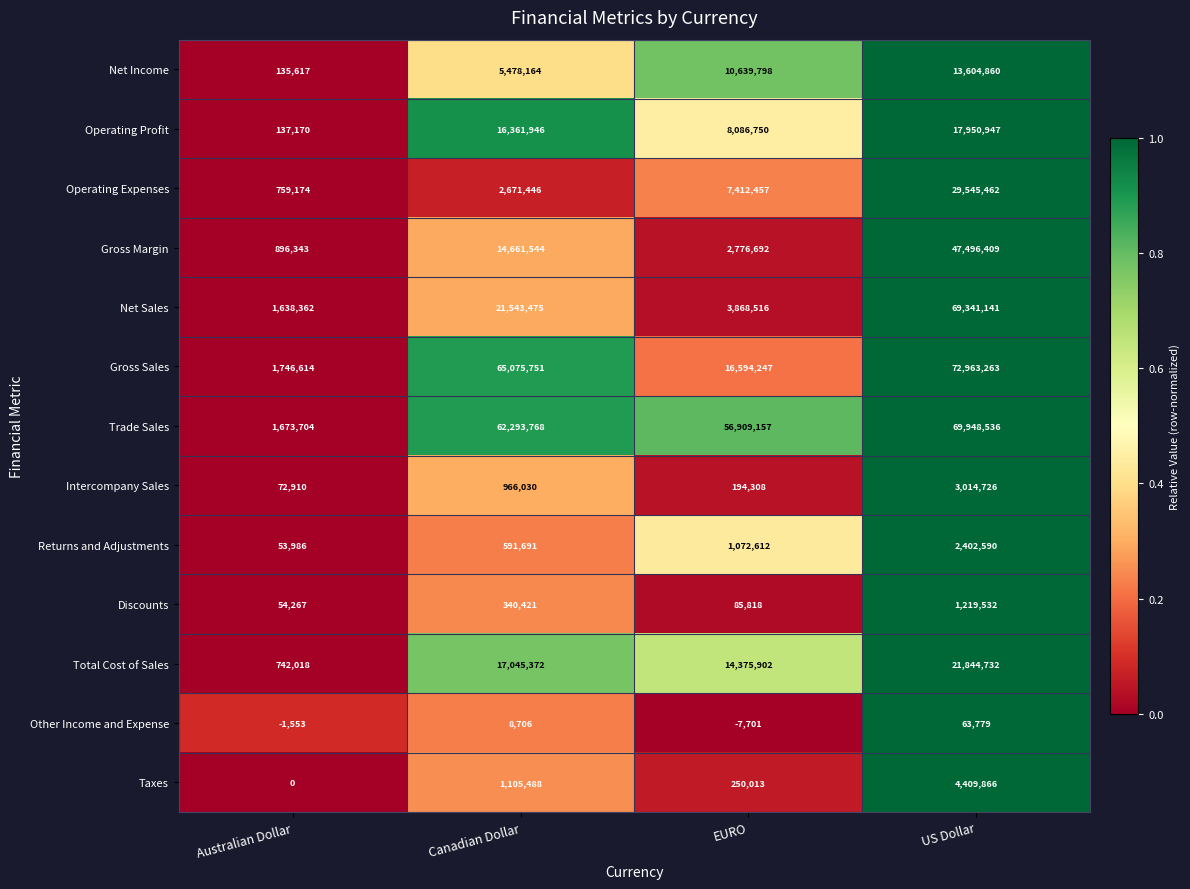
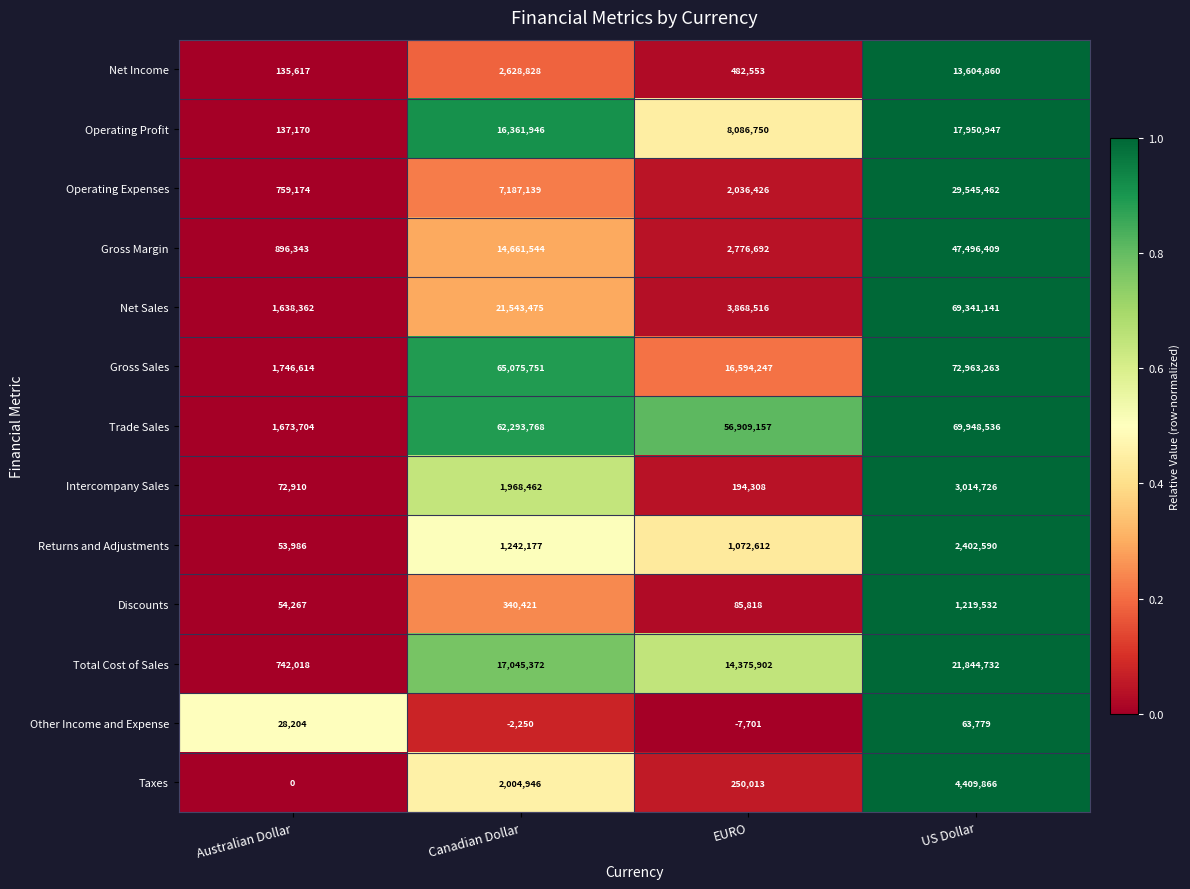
  {
    "Net Income": {
      "Australian Dollar": "135,617",
-     "Canadian Dollar": "5,478,164",
-     "EURO": "10,639,798",
+     "Canadian Dollar": "2,628,828",
+     "EURO": "482,553",
      "US Dollar": "13,604,860"
    },
    "Operating Profit": {
      "Australian Dollar": "137,170",
      "Canadian Dollar": "16,361,946",
      "EURO": "8,086,750",
      "US Dollar": "17,950,947"
    },
    "Operating Expenses": {
      "Australian Dollar": "759,174",
-     "Canadian Dollar": "2,671,446",
-     "EURO": "7,412,457",
+     "Canadian Dollar": "7,187,139",
+     "EURO": "2,036,426",
      "US Dollar": "29,545,462"
    },
    "Gross Margin": {
      "Australian Dollar": "896,343",
      "Canadian Dollar": "14,661,544",
      "EURO": "2,776,692",
      "US Dollar": "47,496,409"
    },
    "Net Sales": {
      "Australian Dollar": "1,638,362",
      "Canadian Dollar": "21,543,475",
      "EURO": "3,868,516",
      "US Dollar": "69,341,141"
    },
    "Gross Sales": {
      "Australian Dollar": "1,746,614",
      "Canadian Dollar": "65,075,751",
      "EURO": "16,594,247",
      "US Dollar": "72,963,263"
    },
    "Trade Sales": {
      "Australian Dollar": "1,673,704",
      "Canadian Dollar": "62,293,768",
      "EURO": "56,909,157",
      "US Dollar": "69,948,536"
    },
    "Intercompany Sales": {
      "Australian Dollar": "72,910",
-     "Canadian Dollar": "966,030",
+     "Canadian Dollar": "1,968,462",
      "EURO": "194,308",
      "US Dollar": "3,014,726"
    },
    "Returns and Adjustments": {
      "Australian Dollar": "53,986",
-     "Canadian Dollar": "591,691",
+     "Canadian Dollar": "1,242,177",
      "EURO": "1,072,612",
      "US Dollar": "2,402,590"
    },
    "Discounts": {
      "Australian Dollar": "54,267",
      "Canadian Dollar": "340,421",
      "EURO": "85,818",
      "US Dollar": "1,219,532"
    },
    "Total Cost of Sales": {
      "Australian Dollar": "742,018",
      "Canadian Dollar": "17,045,372",
      "EURO": "14,375,902",
      "US Dollar": "21,844,732"
    },
    "Other Income and Expense": {
-     "Australian Dollar": "-1,553",
-     "Canadian Dollar": "8,706",
+     "Australian Dollar": "28,204",
+     "Canadian Dollar": "-2,250",
      "EURO": "-7,701",
      "US Dollar": "63,779"
    },
    "Taxes": {
      "Australian Dollar": "0",
-     "Canadian Dollar": "1,105,488",
+     "Canadian Dollar": "2,004,946",
      "EURO": "250,013",
      "US Dollar": "4,409,866"
    }
  }
